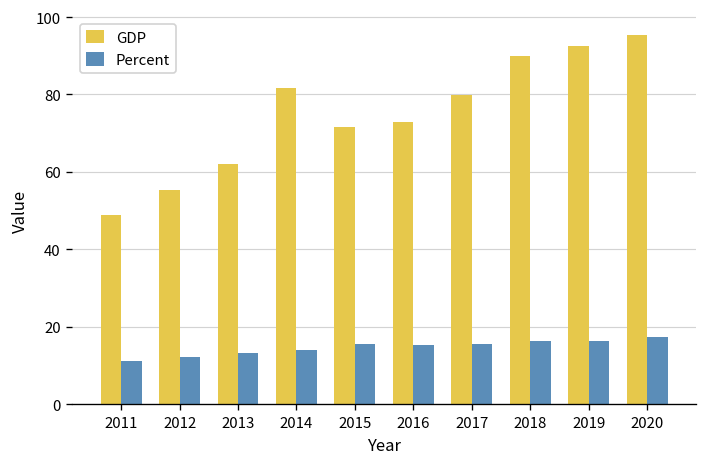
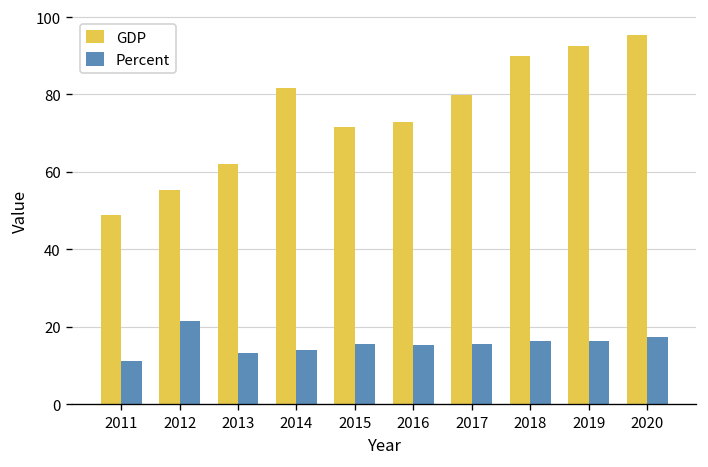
  {
    "GDP": {
      "2011": 49,
      "2012": 55,
      "2013": 62,
      "2014": 82,
      "2015": 72,
      "2016": 73,
      "2017": 80,
      "2018": 90,
      "2019": 93,
      "2020": 95
    },
    "Percent": {
      "2011": 11,
-     "2012": 12,
+     "2012": 21,
      "2013": 13,
      "2014": 14,
      "2015": 15,
      "2016": 15,
      "2017": 16,
      "2018": 16,
      "2019": 16,
      "2020": 17
    }
  }
